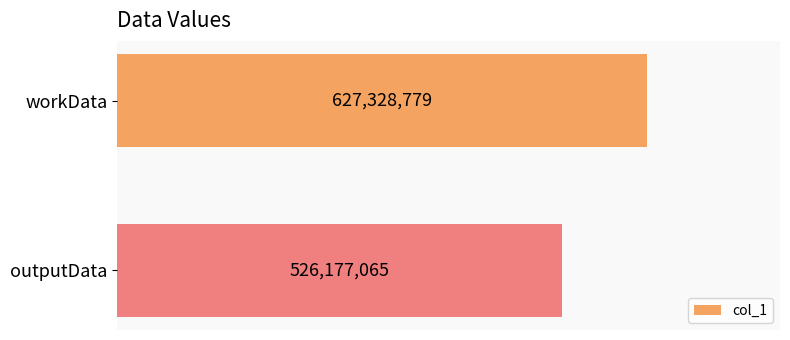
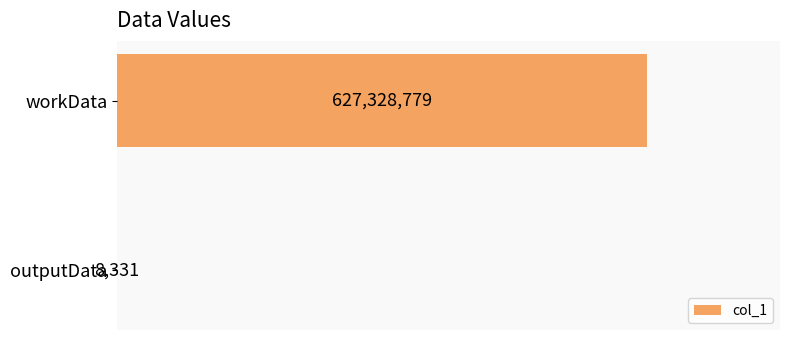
  {
    "workData": "627,328,779",
-   "outputData": "526,177,065"
+   "outputData": "8,331"
  }
